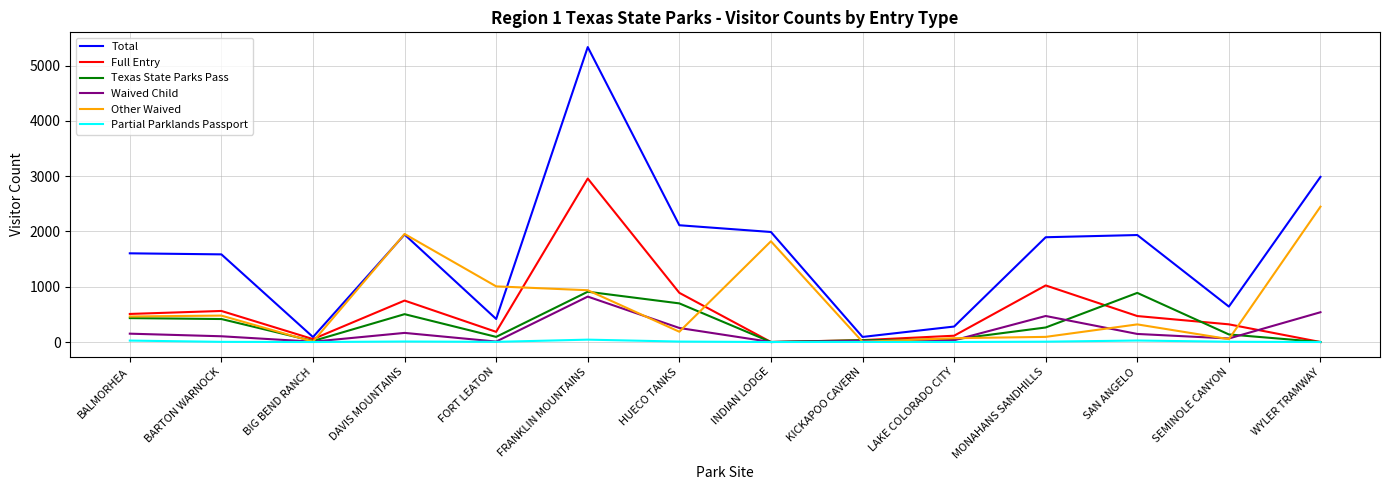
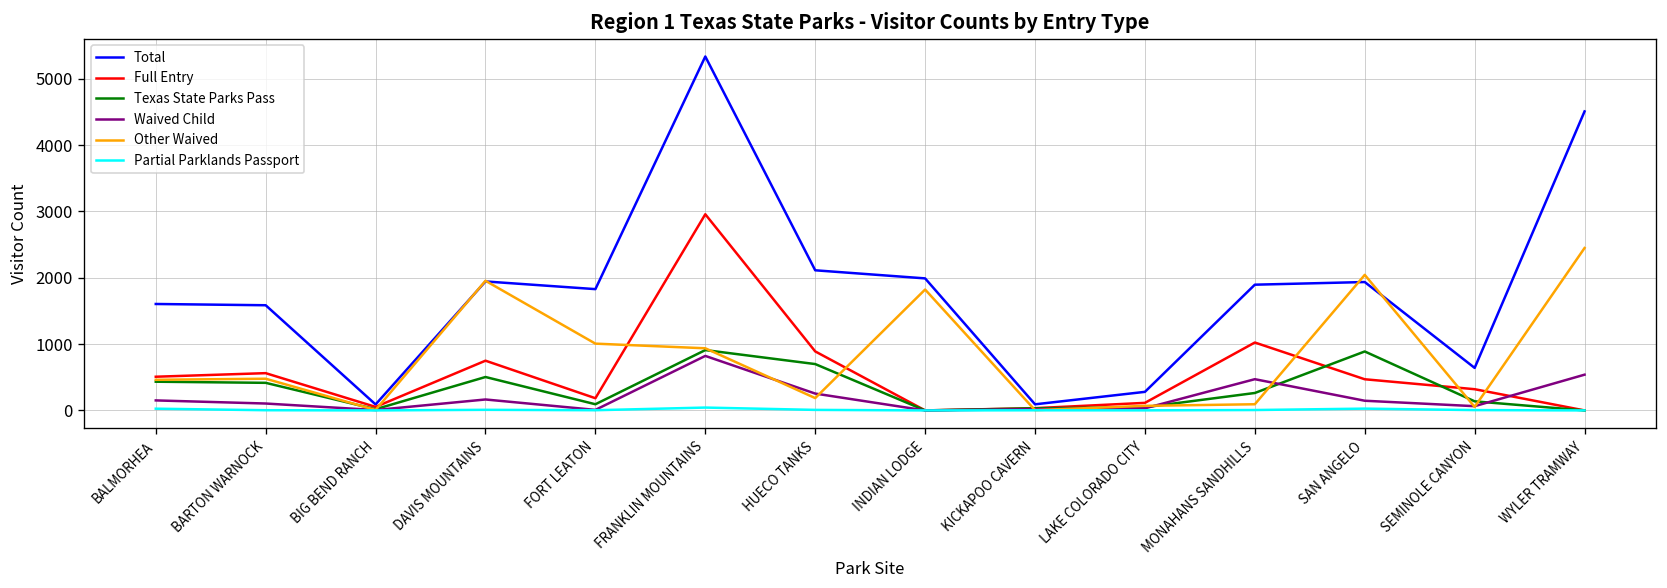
  {
    "Total": {
      "BALMORHEA": 1600,
      "BARTON WARNOCK": 1600,
-     "FORT LEATON": 400,
+     "FORT LEATON": 1800,
      "FRANKLIN MOUNTAINS": 5300,
      "HUECO TANKS": 2100,
      "INDIAN LODGE": 2000,
      "KICKAPOO CAVERN": 100,
      "LAKE COLORADO CITY": 300,
      "MONAHANS SANDHILLS": 1900,
      "SAN ANGELO": 1900,
      "SEMINOLE CANYON": 600,
-     "WYLER TRAMWAY": 3000
+     "WYLER TRAMWAY": 4500
    },
    "Full Entry": {
      "BALMORHEA": 500,
      "BARTON WARNOCK": 600,
      "DAVIS MOUNTAINS": 800,
      "FORT LEATON": 200,
      "FRANKLIN MOUNTAINS": 3000,
      "HUECO TANKS": 900,
      "MONAHANS SANDHILLS": 1000,
      "SAN ANGELO": 500,
      "SEMINOLE CANYON": 300
    },
    "Texas State Parks Pass": {
      "BARTON WARNOCK": 400,
      "DAVIS MOUNTAINS": 500,
      "FORT LEATON": 100,
      "HUECO TANKS": 700,
      "MONAHANS SANDHILLS": 300,
      "SAN ANGELO": 900,
      "SEMINOLE CANYON": 100
    },
    "Waived Child": {
      "BALMORHEA": 200,
      "BARTON WARNOCK": 100,
      "DAVIS MOUNTAINS": 200,
      "FRANKLIN MOUNTAINS": 800,
      "HUECO TANKS": 300,
      "MONAHANS SANDHILLS": 500,
      "SAN ANGELO": 100,
      "WYLER TRAMWAY": 500
    },
    "Other Waived": {
      "BARTON WARNOCK": 500,
      "FORT LEATON": 1000,
      "HUECO TANKS": 200,
      "INDIAN LODGE": 1800,
      "MONAHANS SANDHILLS": 100,
-     "SAN ANGELO": 300,
+     "SAN ANGELO": 2000,
      "WYLER TRAMWAY": 2400
    },
    "Partial Parklands Passport": {
      "BALMORHEA": 0,
      "BARTON WARNOCK": 0,
      "DAVIS MOUNTAINS": 0,
      "FRANKLIN MOUNTAINS": 0,
      "HUECO TANKS": 0,
      "MONAHANS SANDHILLS": 0,
      "SAN ANGELO": 0,
      "SEMINOLE CANYON": 0
    }
  }
